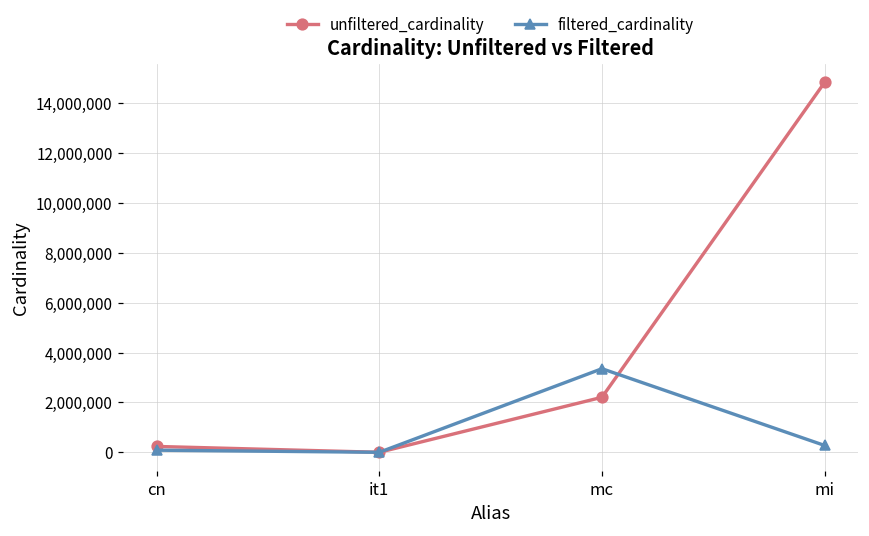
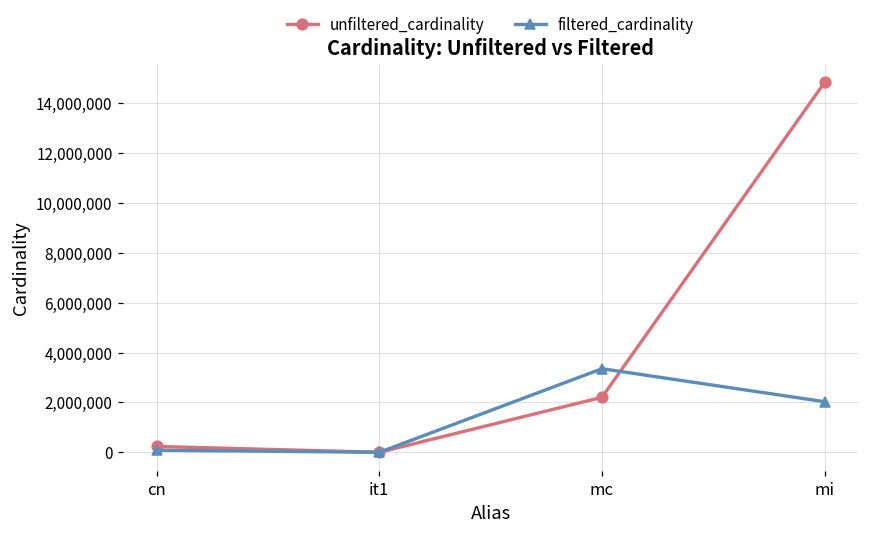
  {
    "unfiltered_cardinality": {
      "cn": "200,000",
      "mc": "2,200,000",
      "mi": "14,800,000"
    },
    "filtered_cardinality": {
      "cn": "100,000",
      "mc": "3,400,000",
-     "mi": "300,000"
+     "mi": "2,000,000"
    }
  }
